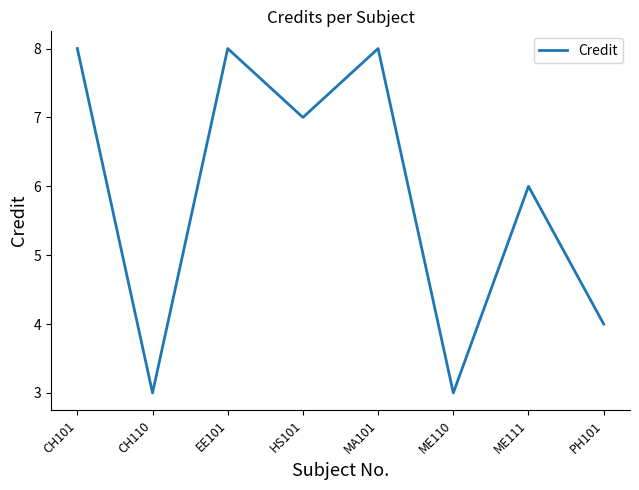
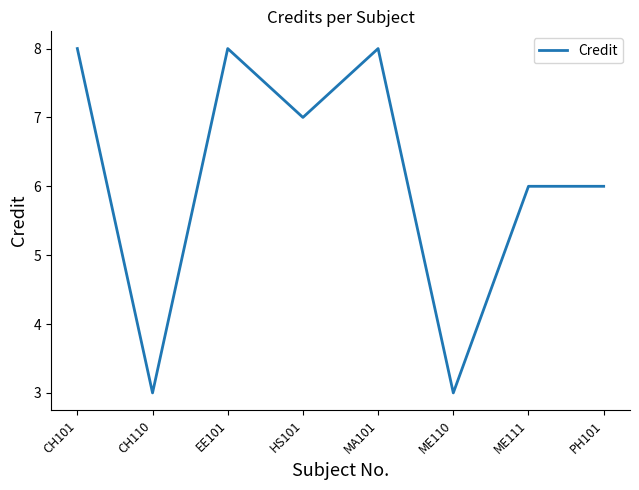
  {
    "CH101": 8,
    "CH110": 3,
    "EE101": 8,
    "HS101": 7,
    "MA101": 8,
    "ME110": 3,
    "ME111": 6,
-   "PH101": 4
+   "PH101": 6
  }
